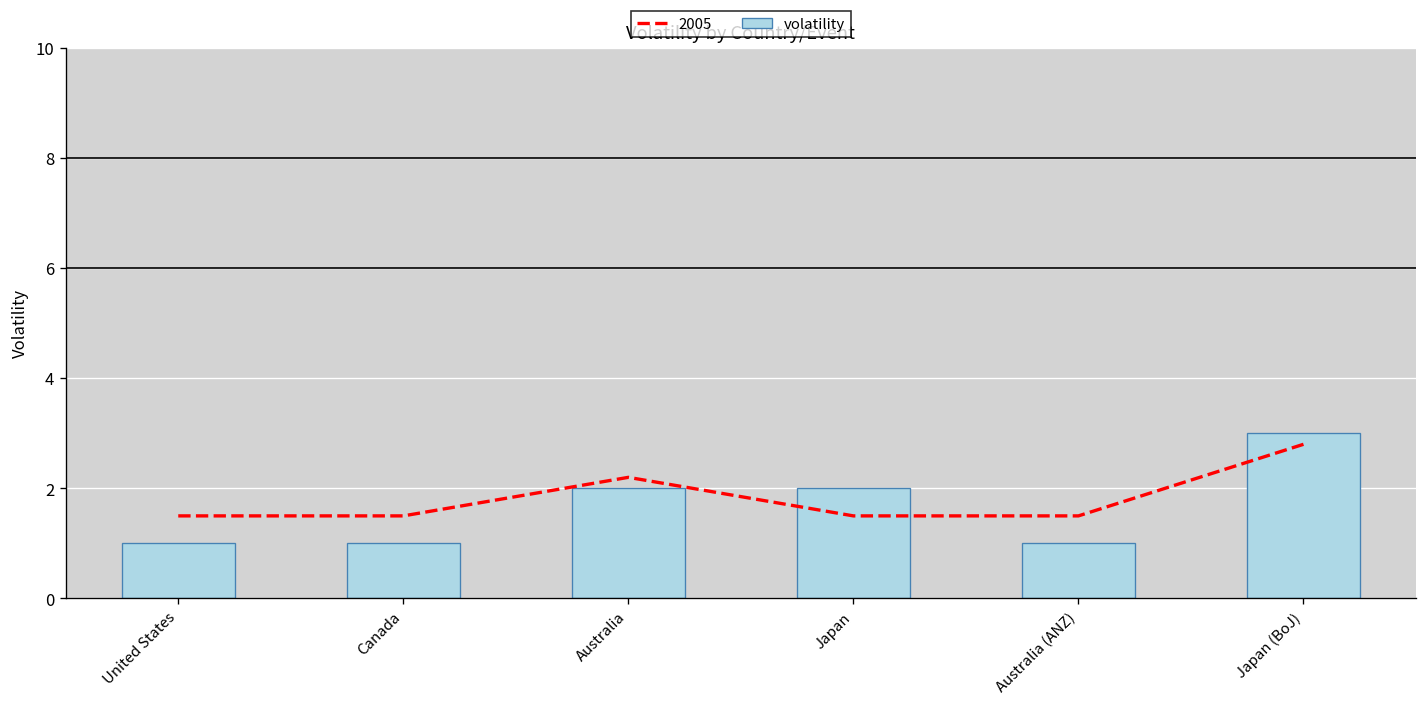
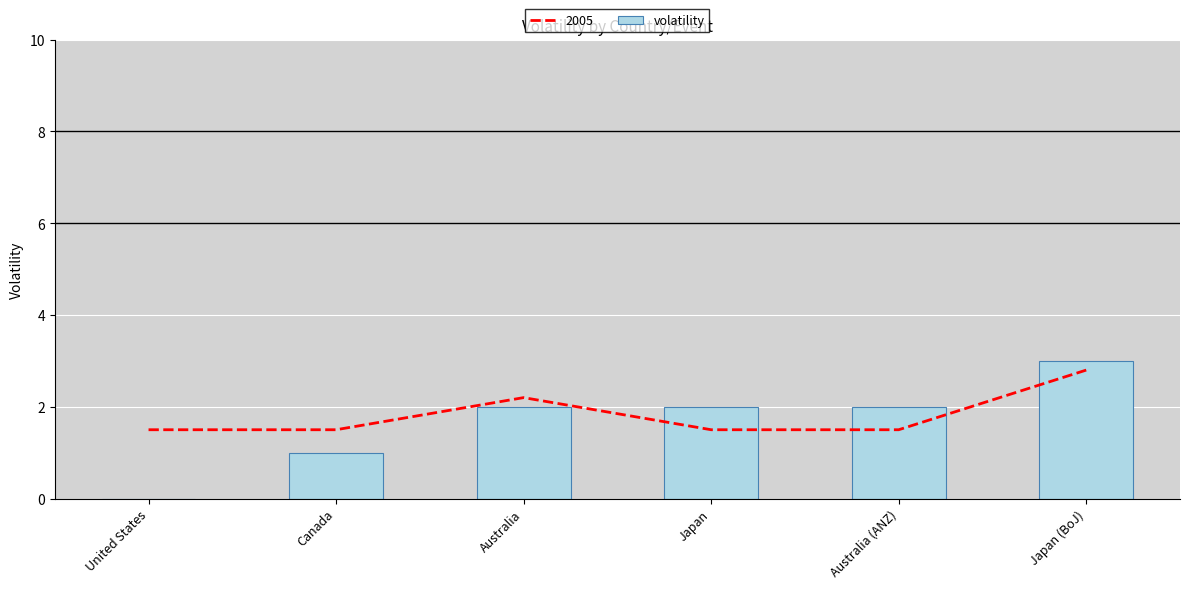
  {
    "volatility": {
-     "United States": 1,
+     "United States": 0,
      "Canada": 1,
      "Australia": 2,
      "Japan": 2,
-     "Australia (ANZ)": 1,
+     "Australia (ANZ)": 2,
      "Japan (BoJ)": 3
    },
    "2005": {
      "United States": 1.5,
      "Canada": 1.5,
      "Australia": 2.2,
      "Japan": 1.5,
      "Australia (ANZ)": 1.5,
      "Japan (BoJ)": 2.8
    }
  }
